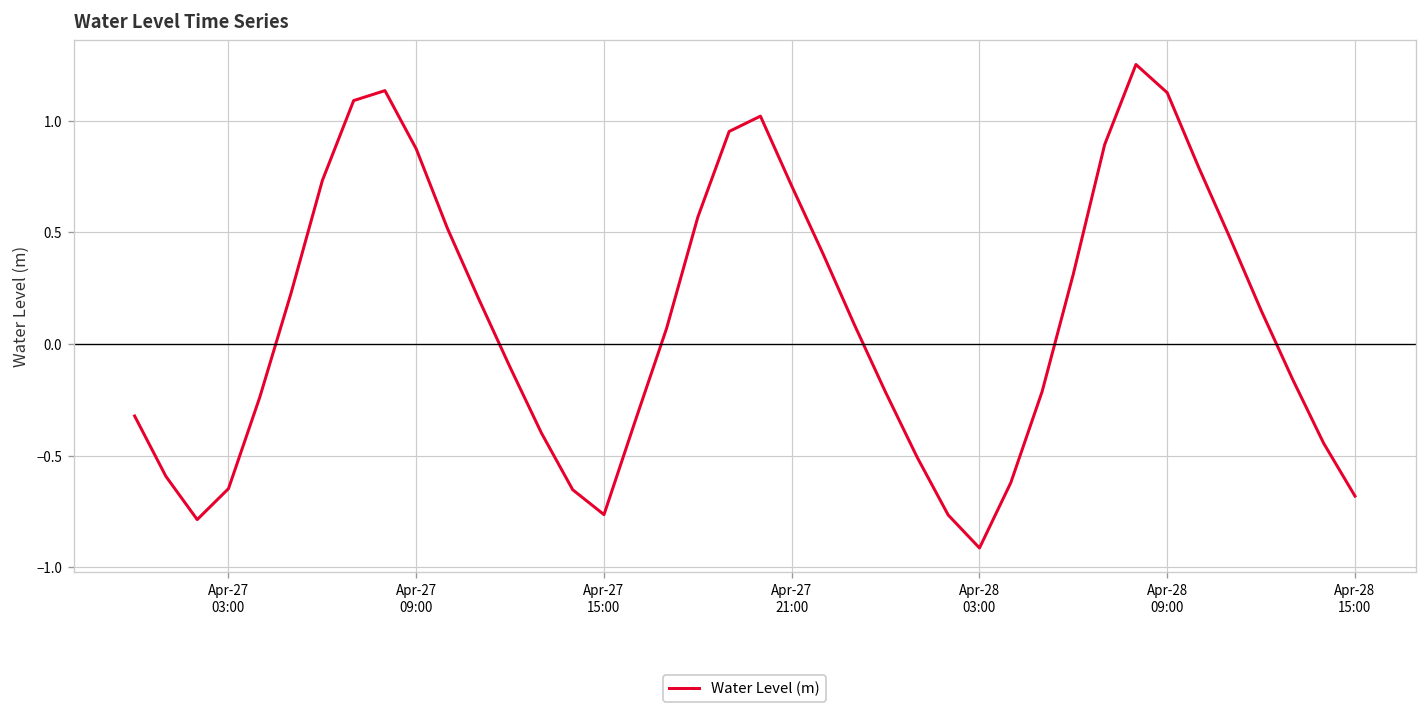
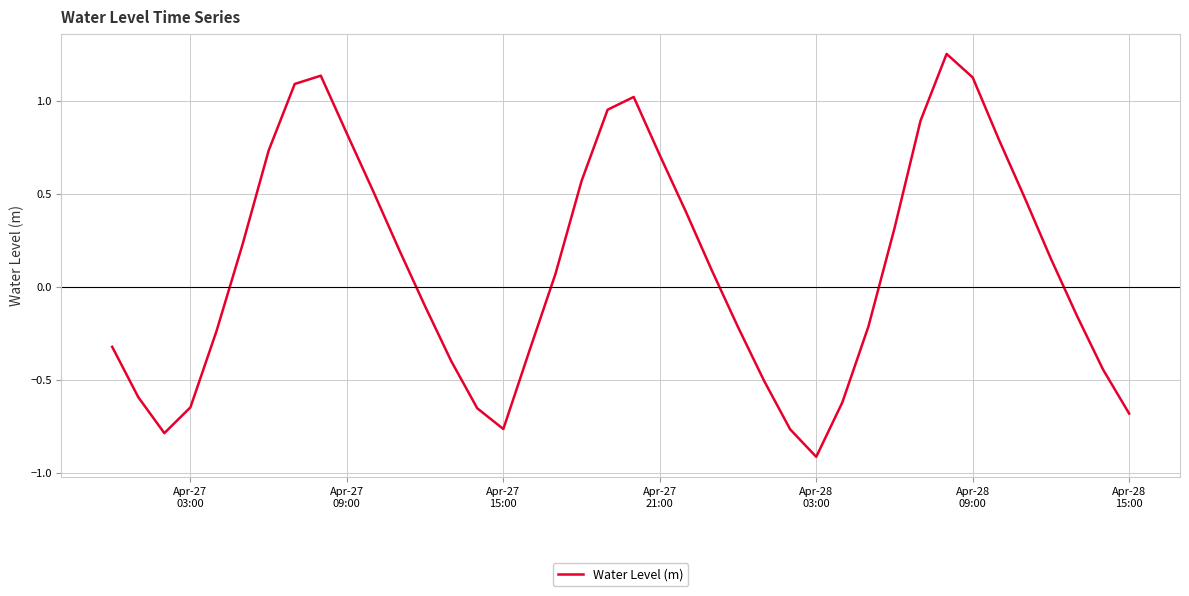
  {
    "Apr-27 03:00": -0.65,
-   "Apr-27 09:00": 0.87,
+   "Apr-27 09:00": 0.82,
    "Apr-27 15:00": -0.76,
    "Apr-27 21:00": 0.71,
    "Apr-28 03:00": -0.91,
    "Apr-28 09:00": 1.13,
    "Apr-28 15:00": -0.68
  }
